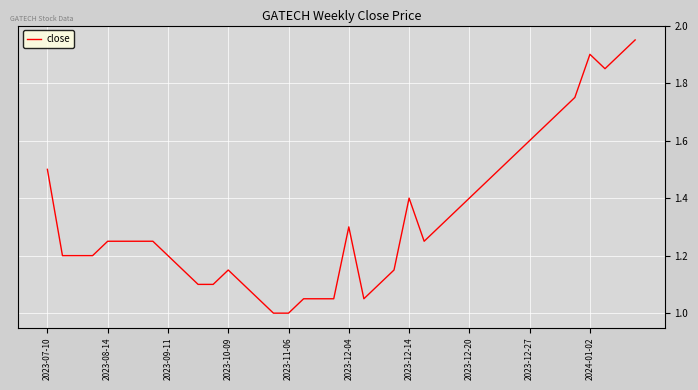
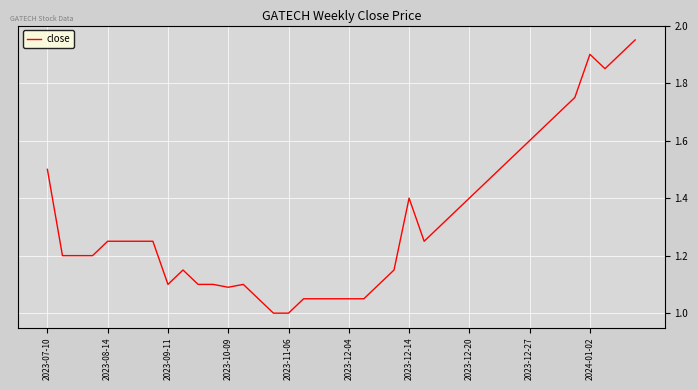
  {
    "2023-07-10": 1.50,
    "2023-08-14": 1.25,
-   "2023-09-11": 1.2,
-   "2023-10-09": 1.15,
+   "2023-09-11": 1.1,
+   "2023-10-09": 1.09,
    "2023-11-06": 1.00,
-   "2023-12-04": 1.30,
+   "2023-12-04": 1.05,
    "2023-12-14": 1.40,
    "2023-12-20": 1.40,
    "2023-12-27": 1.60,
    "2024-01-02": 1.90
  }
